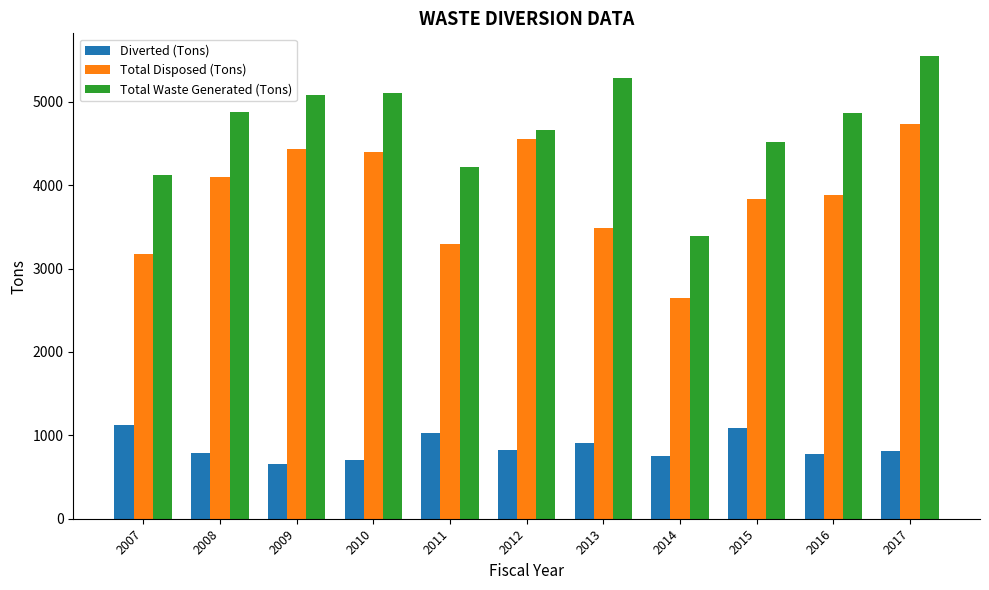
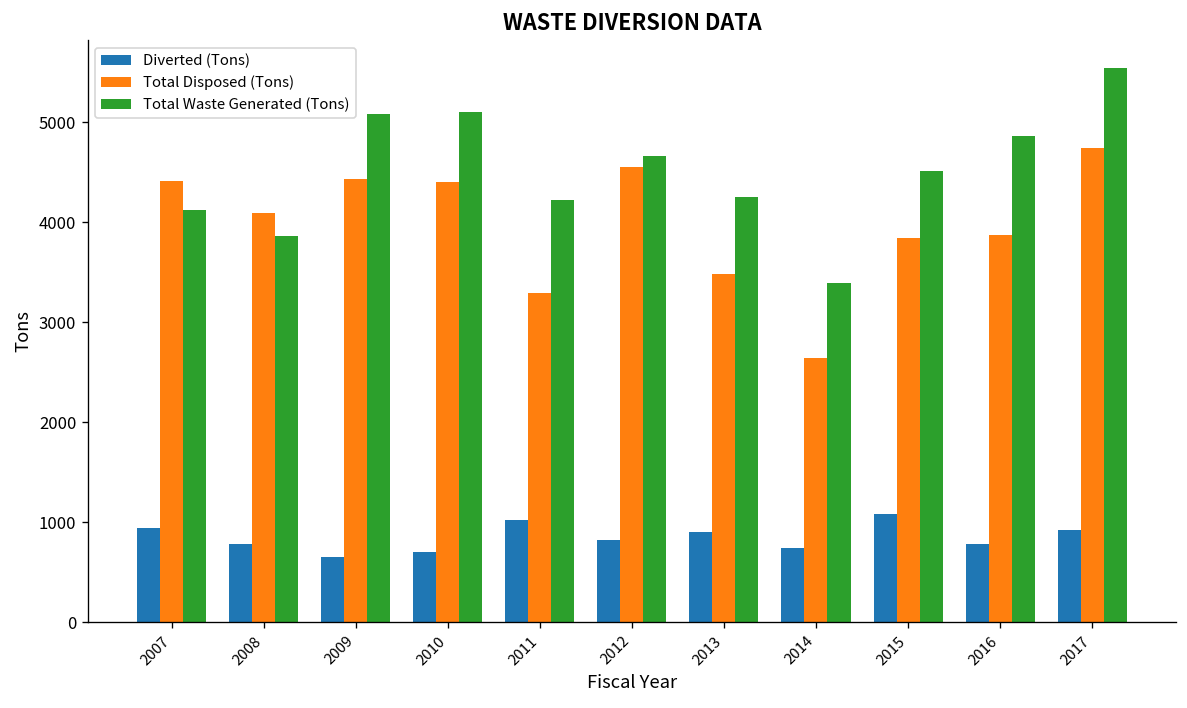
  {
    "Diverted (Tons)": {
-     "2007": 1100,
+     "2007": 900,
      "2008": 800,
      "2009": 700,
      "2010": 700,
      "2011": 1000,
      "2012": 800,
      "2013": 900,
      "2014": 700,
      "2015": 1100,
      "2016": 800,
-     "2017": 800
+     "2017": 900
    },
    "Total Disposed (Tons)": {
-     "2007": 3200,
+     "2007": 4400,
      "2008": 4100,
      "2009": 4400,
      "2010": 4400,
      "2011": 3300,
      "2012": 4600,
      "2013": 3500,
      "2014": 2600,
      "2015": 3800,
      "2016": 3900,
      "2017": 4700
    },
    "Total Waste Generated (Tons)": {
      "2007": 4100,
-     "2008": 4900,
+     "2008": 3900,
      "2009": 5100,
      "2010": 5100,
      "2011": 4200,
      "2012": 4700,
-     "2013": 5300,
+     "2013": 4200,
      "2014": 3400,
      "2015": 4500,
      "2016": 4900,
      "2017": 5500
    }
  }
